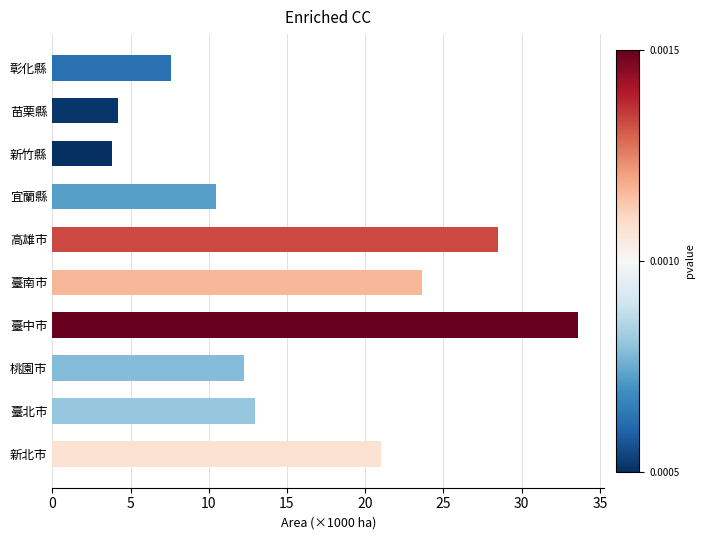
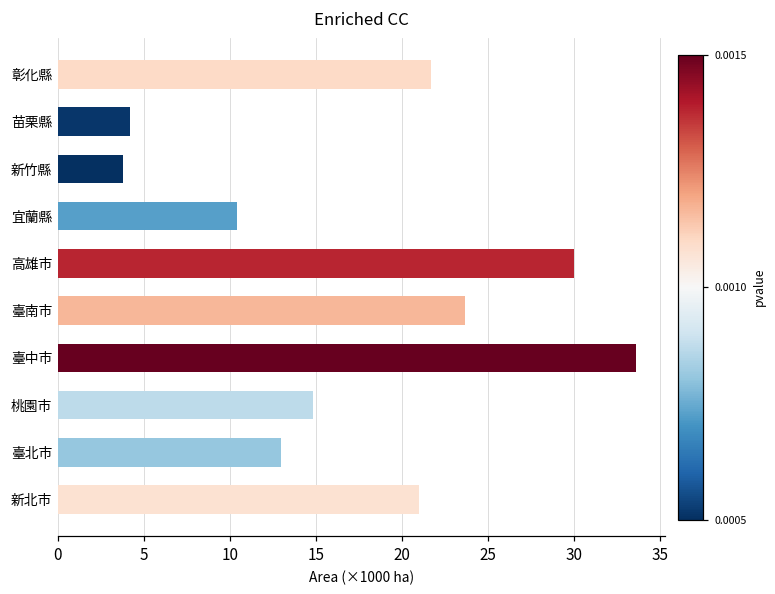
  {
-   "彰化縣": 7.6,
+   "彰化縣": 21.7,
    "苗栗縣": 4.2,
    "新竹縣": 3.8,
    "宜蘭縣": 10.4,
-   "高雄市": 28.5,
+   "高雄市": 30.0,
    "臺南市": 23.7,
    "臺中市": 33.6,
-   "桃園市": 12.2,
+   "桃園市": 14.8,
    "臺北市": 13.0,
    "新北市": 21.0
  }
